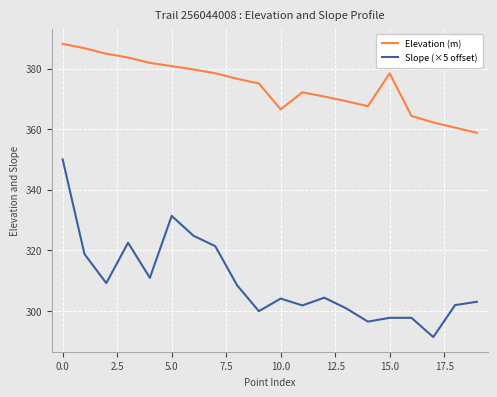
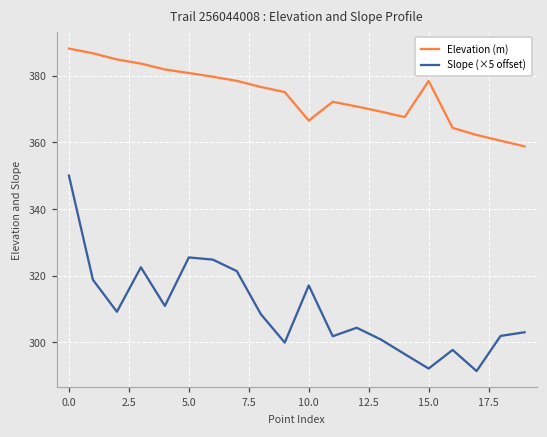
  {
    "Elevation (m)": {
      "0.0": 388,
      "5.0": 381,
      "10.0": 367,
      "15.0": 378
    },
    "Slope (×5 offset)": {
      "0.0": 350,
-     "5.0": 331,
-     "10.0": 304,
-     "15.0": 298
+     "5.0": 325,
+     "10.0": 317,
+     "15.0": 292
    }
  }
